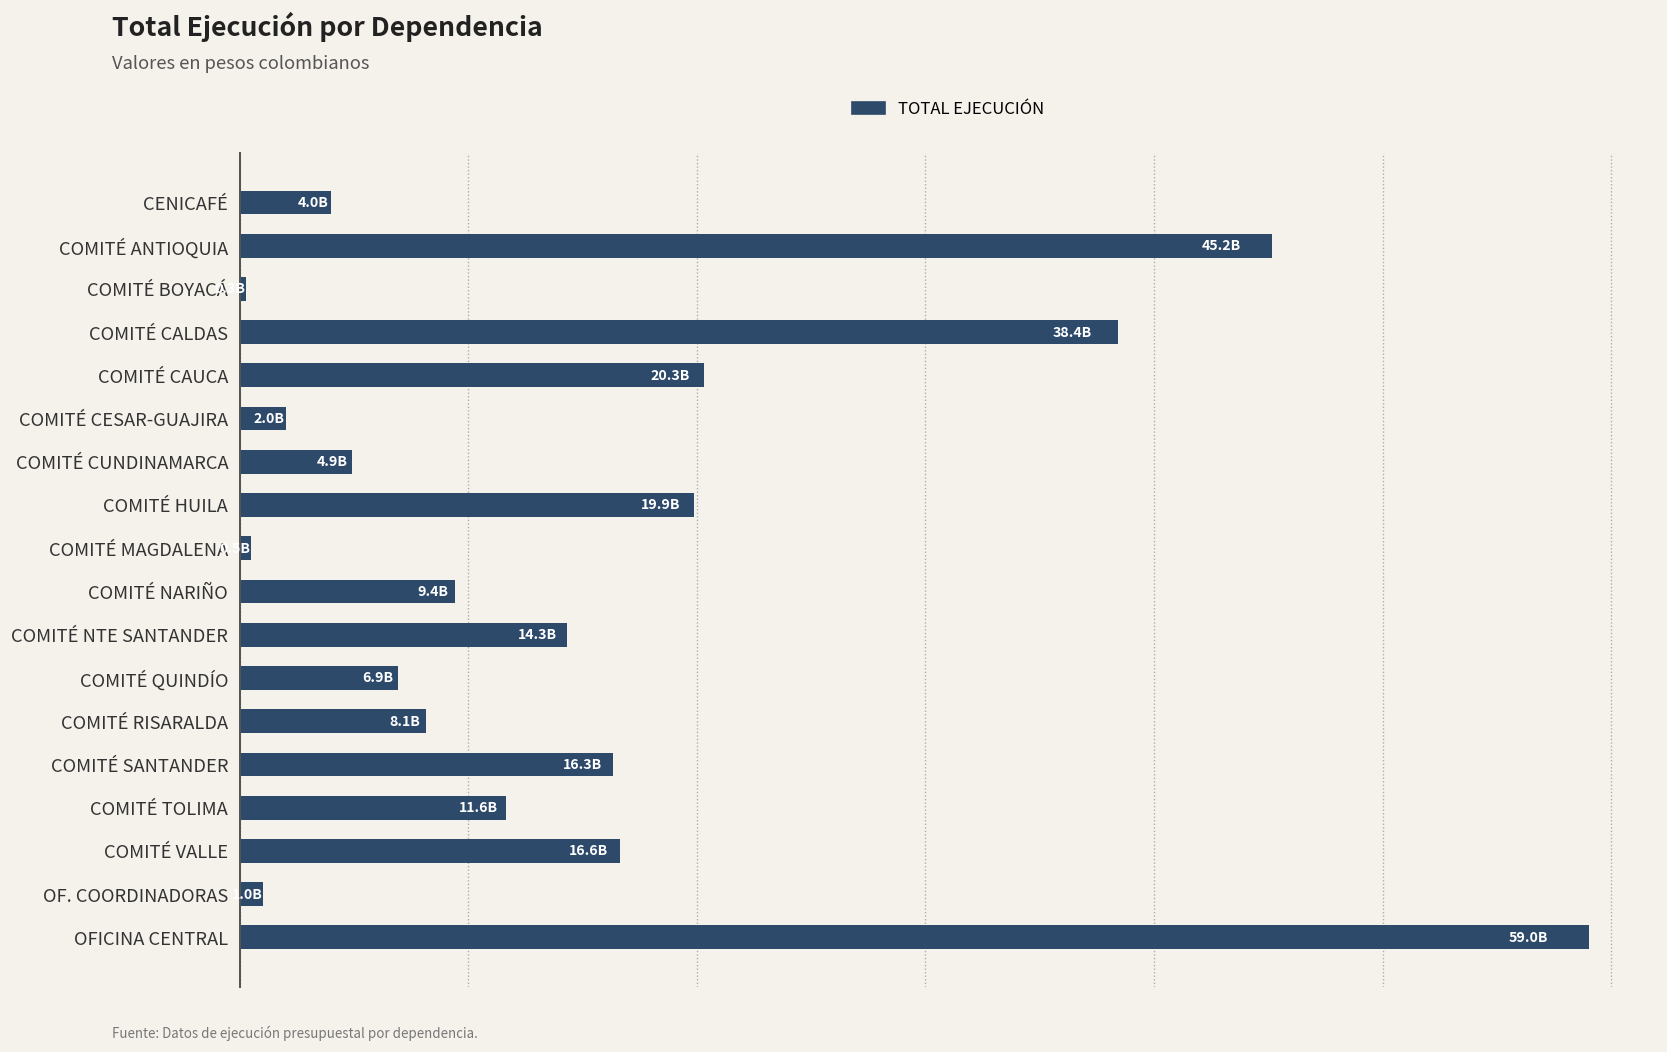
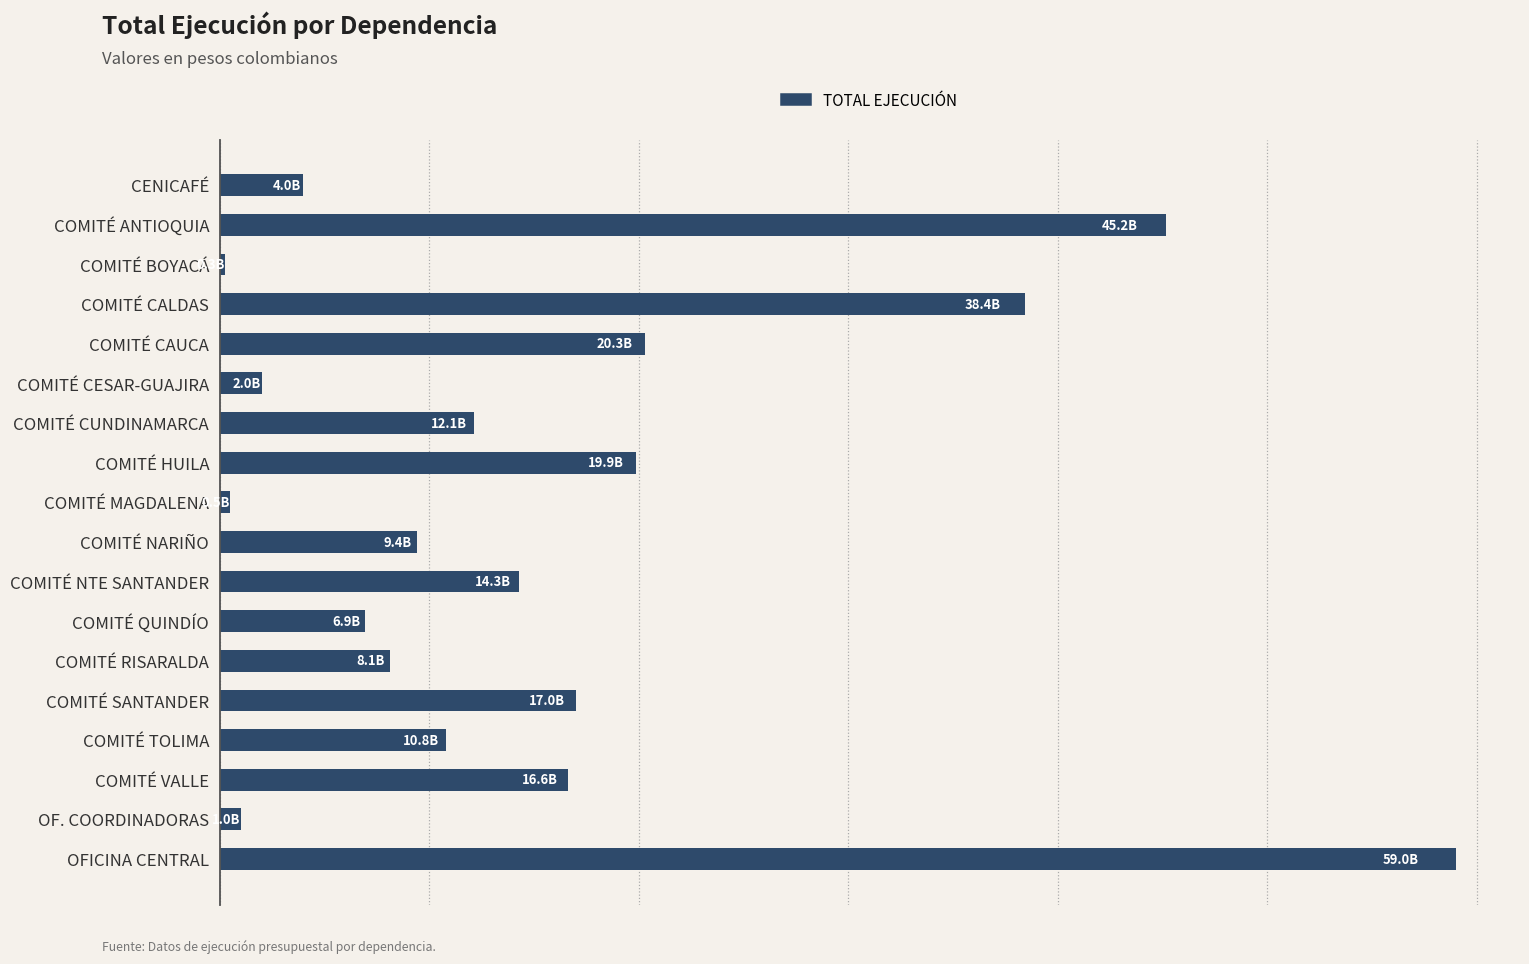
  {
    "CENICAFÉ": "4.0B",
    "COMITÉ ANTIOQUIA": "45.2B",
    "COMITÉ CALDAS": "38.4B",
    "COMITÉ CAUCA": "20.3B",
    "COMITÉ CESAR-GUAJIRA": "2.0B",
-   "COMITÉ CUNDINAMARCA": "4.9B",
+   "COMITÉ CUNDINAMARCA": "12.1B",
    "COMITÉ HUILA": "19.9B",
    "COMITÉ NARIÑO": "9.4B",
    "COMITÉ NTE SANTANDER": "14.3B",
    "COMITÉ QUINDÍO": "6.9B",
    "COMITÉ RISARALDA": "8.1B",
-   "COMITÉ SANTANDER": "16.3B",
-   "COMITÉ TOLIMA": "11.6B",
+   "COMITÉ SANTANDER": "17.0B",
+   "COMITÉ TOLIMA": "10.8B",
    "COMITÉ VALLE": "16.6B",
    "OF. COORDINADORAS": "1.0B",
    "OFICINA CENTRAL": "59.0B"
  }
